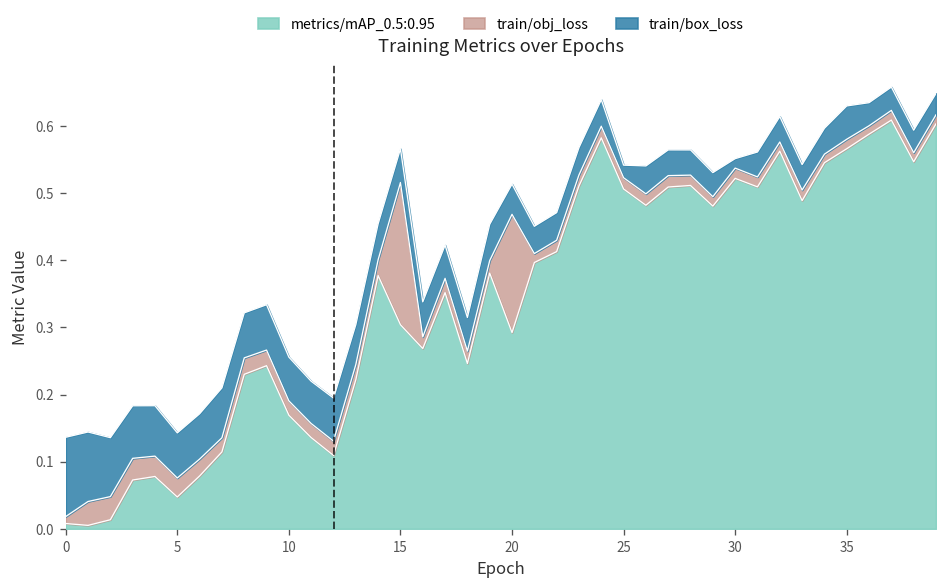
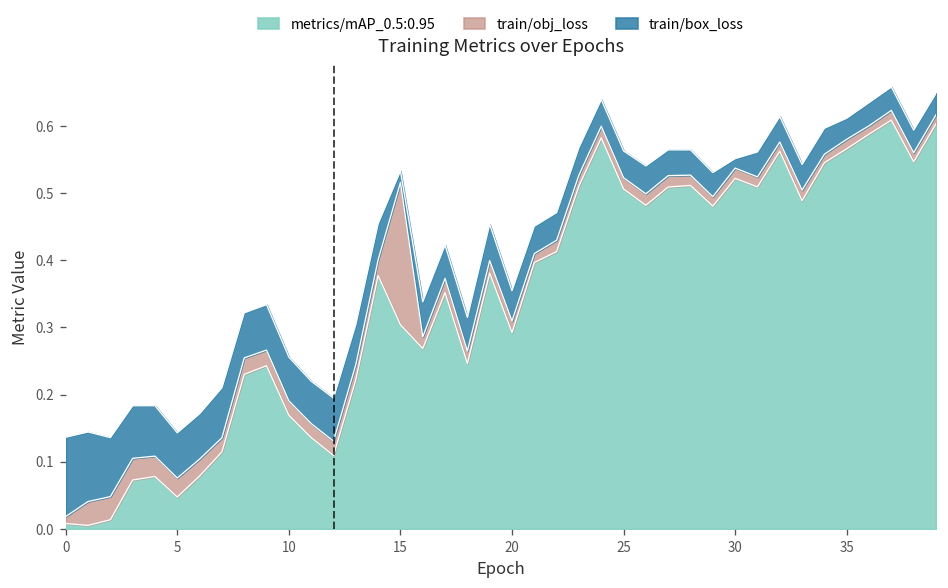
  {
    "metrics/mAP_0.5:0.95": {
      "0": 0.01,
      "5": 0.05,
      "10": 0.17,
      "15": 0.30,
      "20": 0.29,
      "25": 0.51,
      "30": 0.52,
      "35": 0.57
    },
    "train/obj_loss": {
      "0": 0.01,
      "5": 0.03,
      "10": 0.02,
      "15": 0.21,
-     "20": 0.18,
+     "20": 0.02,
      "25": 0.02,
      "30": 0.02,
      "35": 0.01
    },
    "train/box_loss": {
      "0": 0.12,
      "5": 0.07,
      "10": 0.07,
-     "15": 0.05,
+     "15": 0.02,
      "20": 0.04,
-     "25": 0.02,
+     "25": 0.04,
      "30": 0.01,
-     "35": 0.05
+     "35": 0.03
    }
  }
